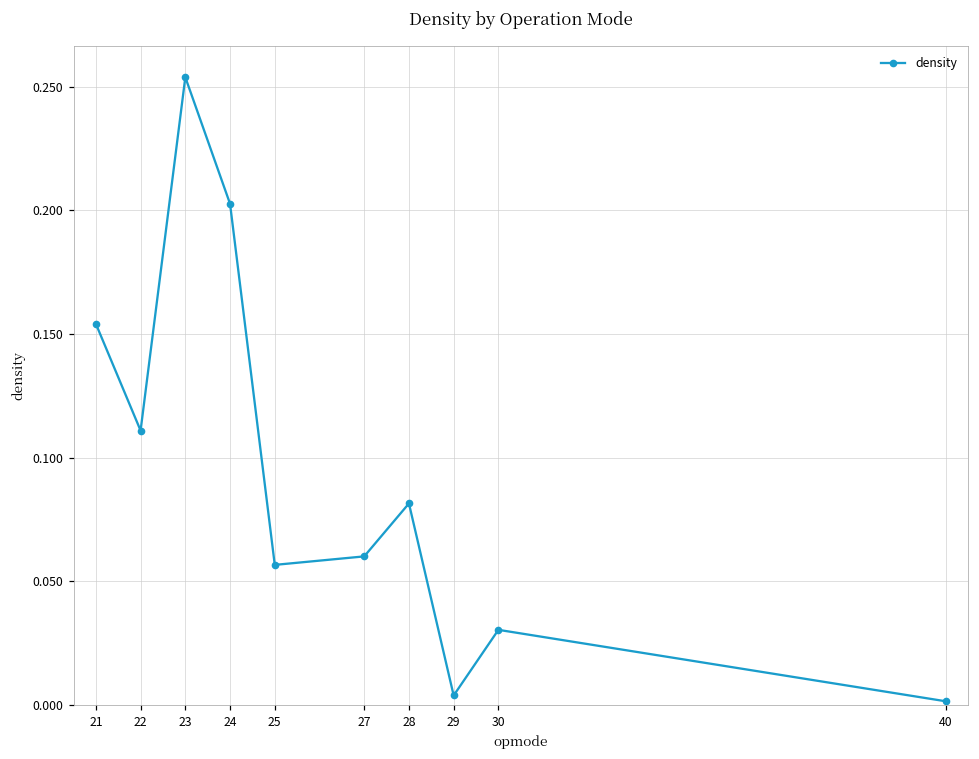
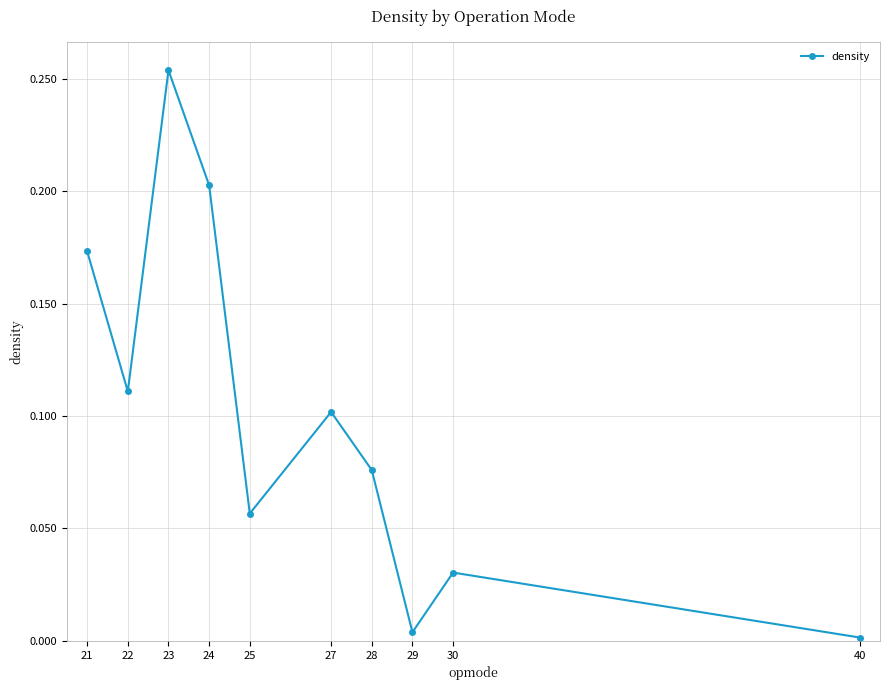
  {
-   "21": 0.154,
+   "21": 0.173,
    "22": 0.111,
    "23": 0.254,
    "24": 0.203,
    "25": 0.057,
-   "27": 0.060,
-   "28": 0.081,
+   "27": 0.102,
+   "28": 0.076,
    "29": 0.004,
    "30": 0.030,
    "40": 0.002
  }
